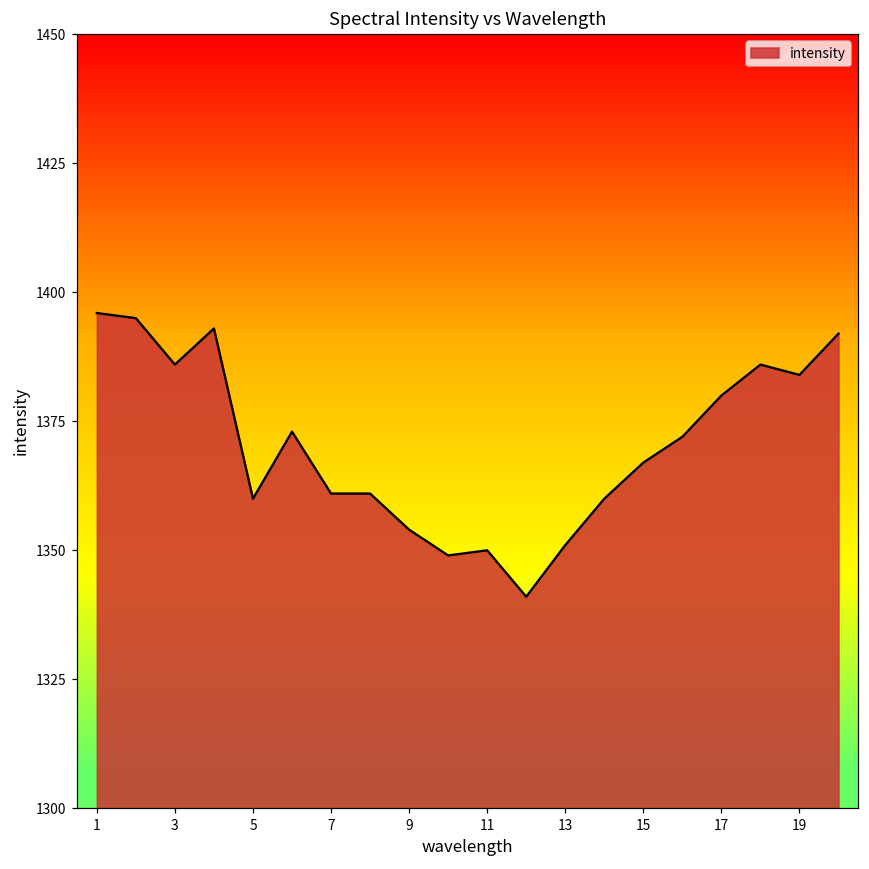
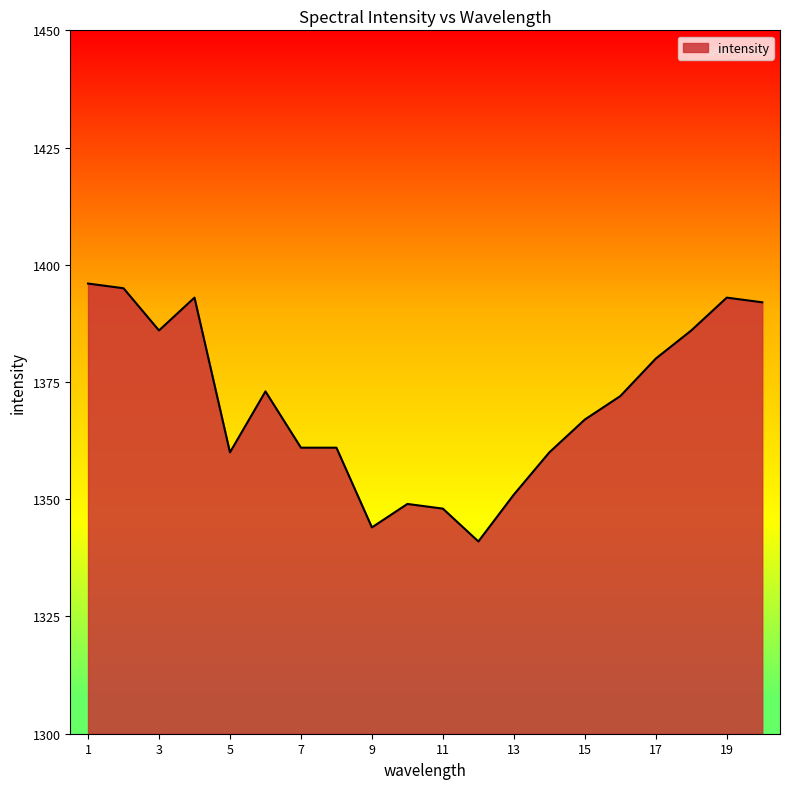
  {
    "1": 1396,
    "3": 1386,
    "5": 1360,
    "7": 1361,
-   "9": 1354,
-   "11": 1350,
+   "9": 1344,
+   "11": 1348,
    "13": 1351,
    "15": 1367,
    "17": 1380,
-   "19": 1384
+   "19": 1393
  }
